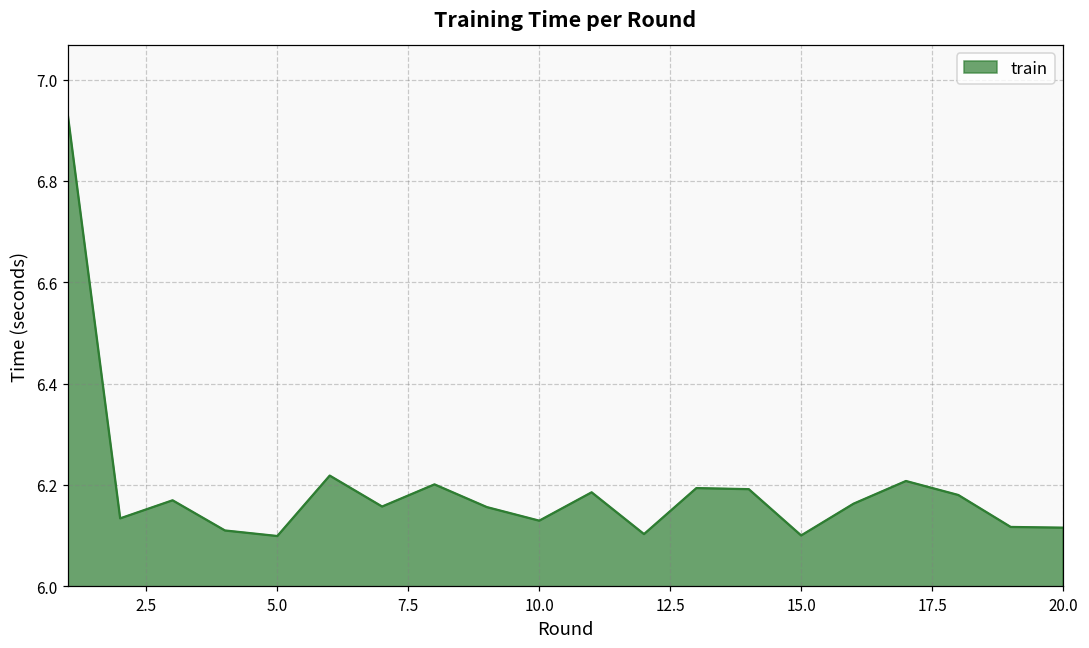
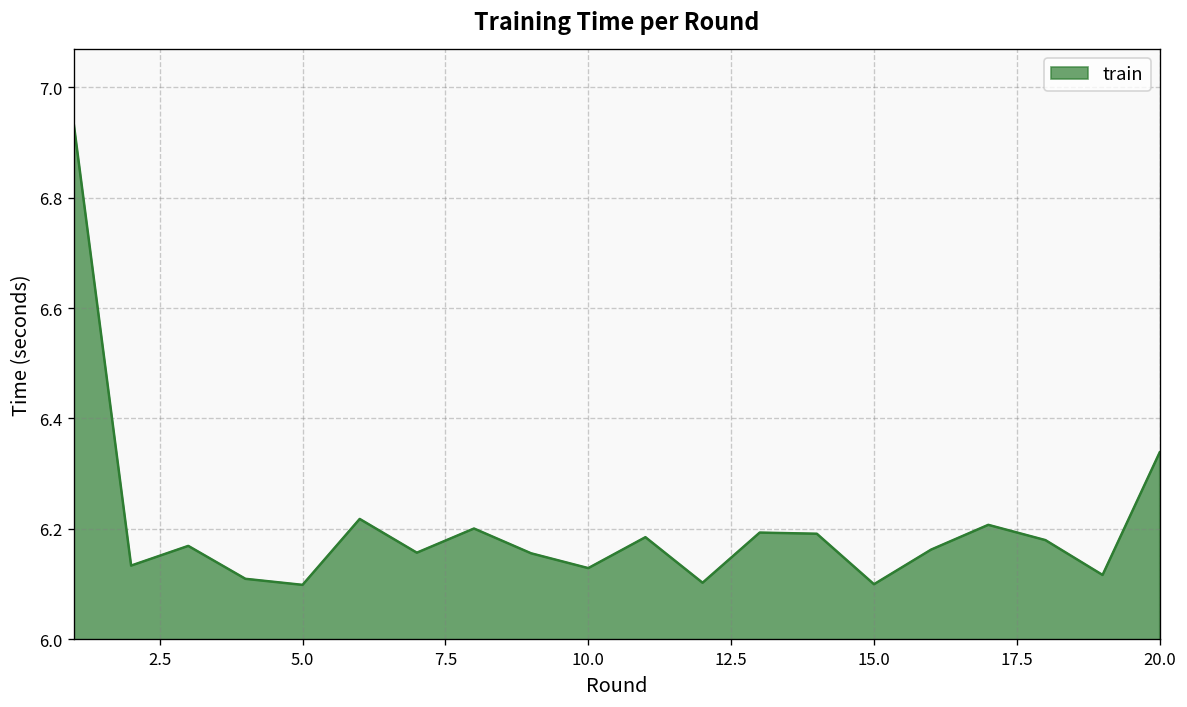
  {
    "5.0": 6.10,
    "10.0": 6.13,
    "15.0": 6.10,
-   "20.0": 6.12
+   "20.0": 6.34
  }
